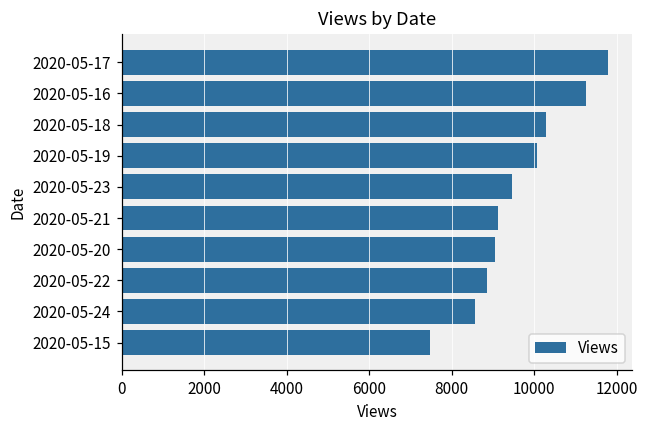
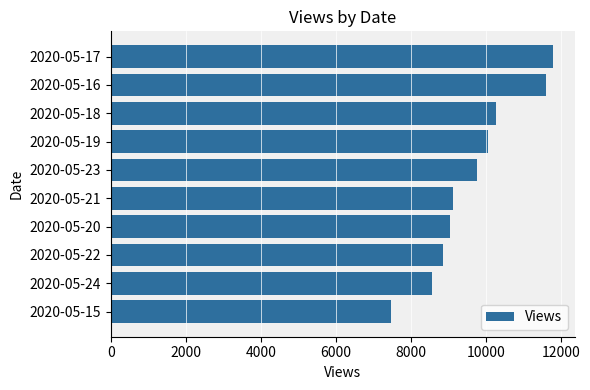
  {
    "2020-05-17": 11800,
-   "2020-05-16": 11300,
+   "2020-05-16": 11600,
    "2020-05-18": 10300,
    "2020-05-19": 10100,
-   "2020-05-23": 9500,
+   "2020-05-23": 9800,
    "2020-05-21": 9100,
    "2020-05-20": 9000,
    "2020-05-22": 8900,
    "2020-05-24": 8600,
    "2020-05-15": 7500
  }
